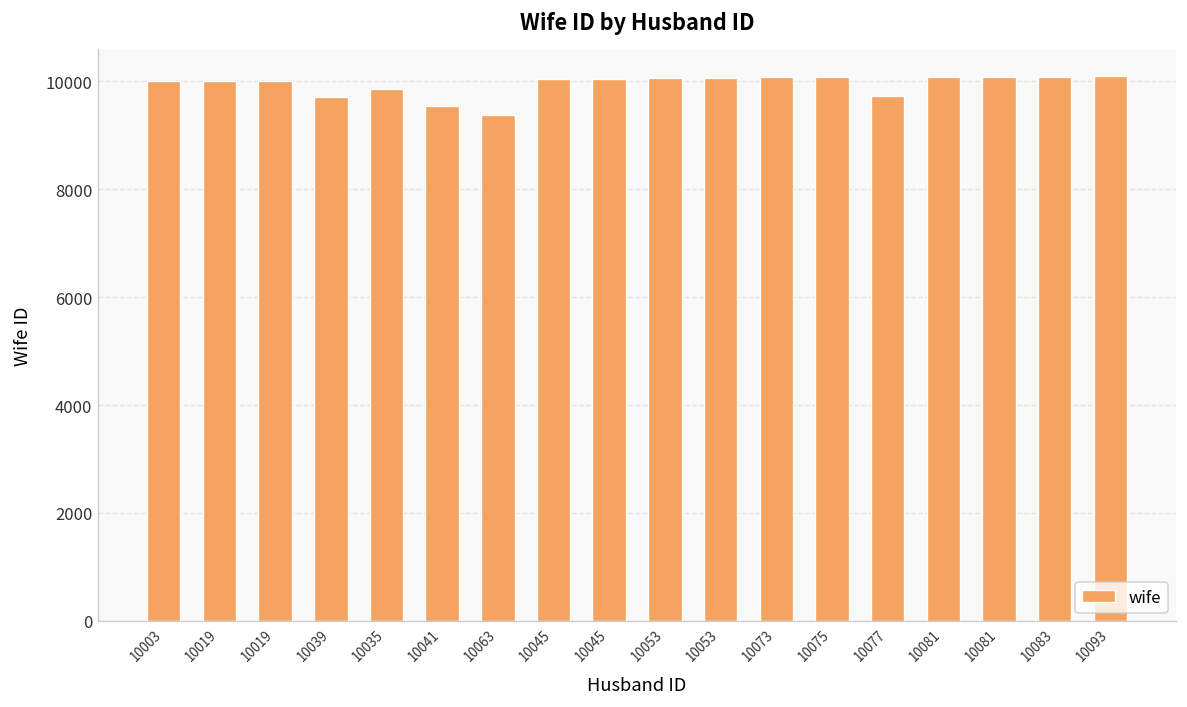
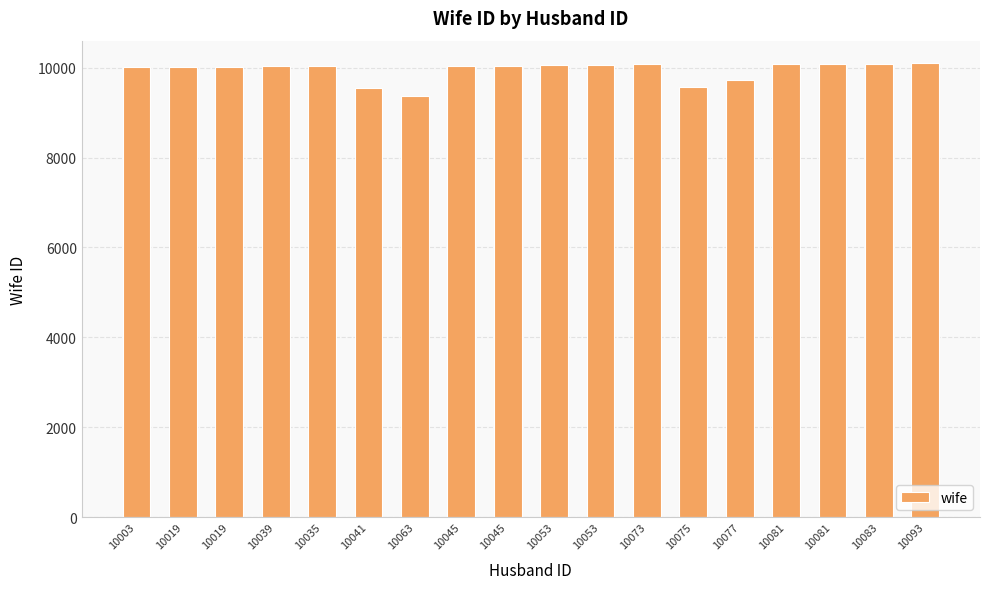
  {
    "10003": 10000,
-   "10039": 9700,
-   "10035": 9900,
+   "10039": 10000,
+   "10035": 10000,
    "10041": 9500,
    "10063": 9400,
    "10073": 10100,
-   "10075": 10100,
+   "10075": 9600,
    "10077": 9700,
    "10083": 10100,
    "10093": 10100
  }
